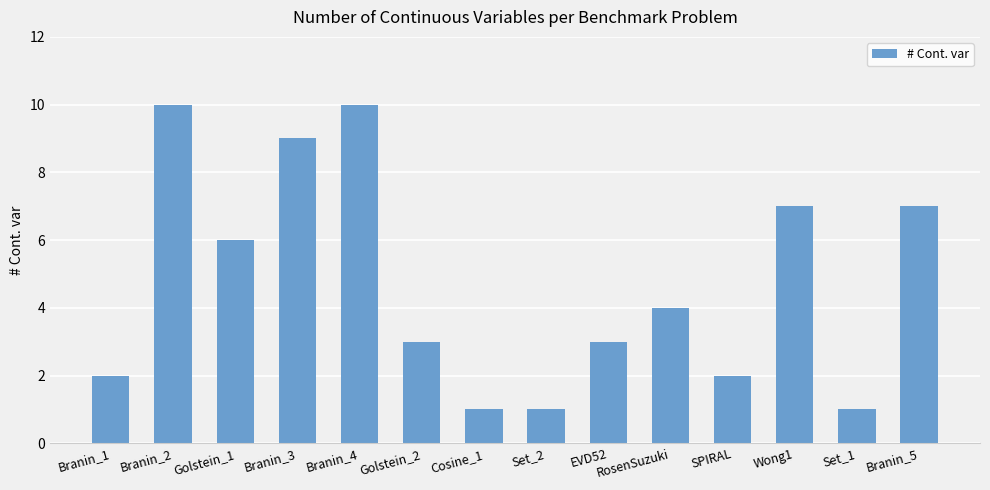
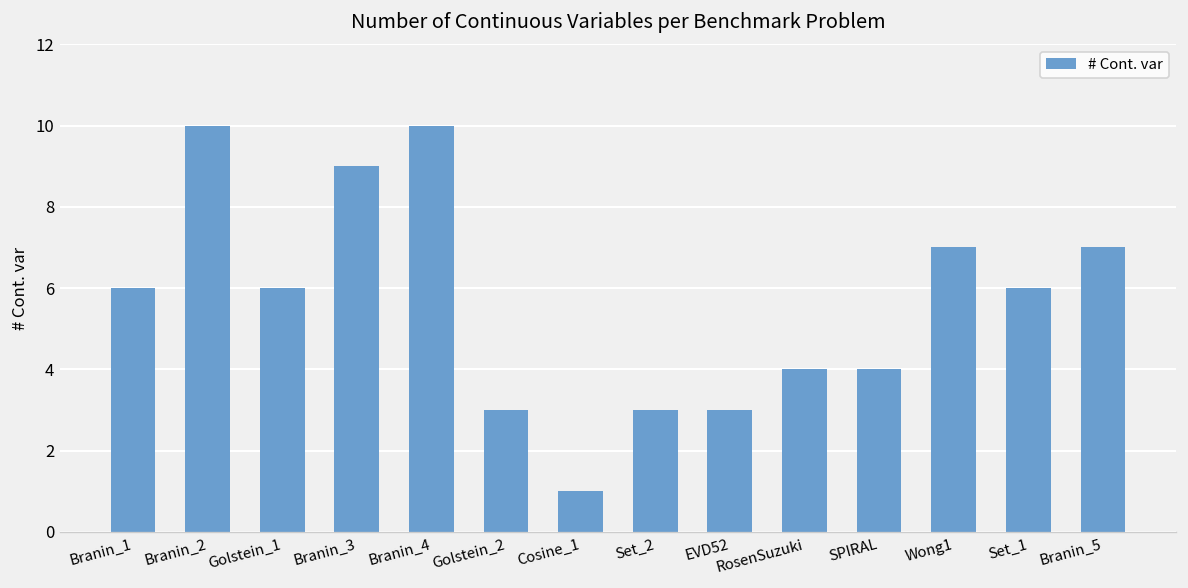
  {
-   "Branin_1": 2,
+   "Branin_1": 6,
    "Branin_2": 10,
    "Golstein_1": 6,
    "Branin_3": 9,
    "Branin_4": 10,
    "Golstein_2": 3,
    "Cosine_1": 1,
-   "Set_2": 1,
+   "Set_2": 3,
    "EVD52": 3,
    "RosenSuzuki": 4,
-   "SPIRAL": 2,
+   "SPIRAL": 4,
    "Wong1": 7,
-   "Set_1": 1,
+   "Set_1": 6,
    "Branin_5": 7
  }
